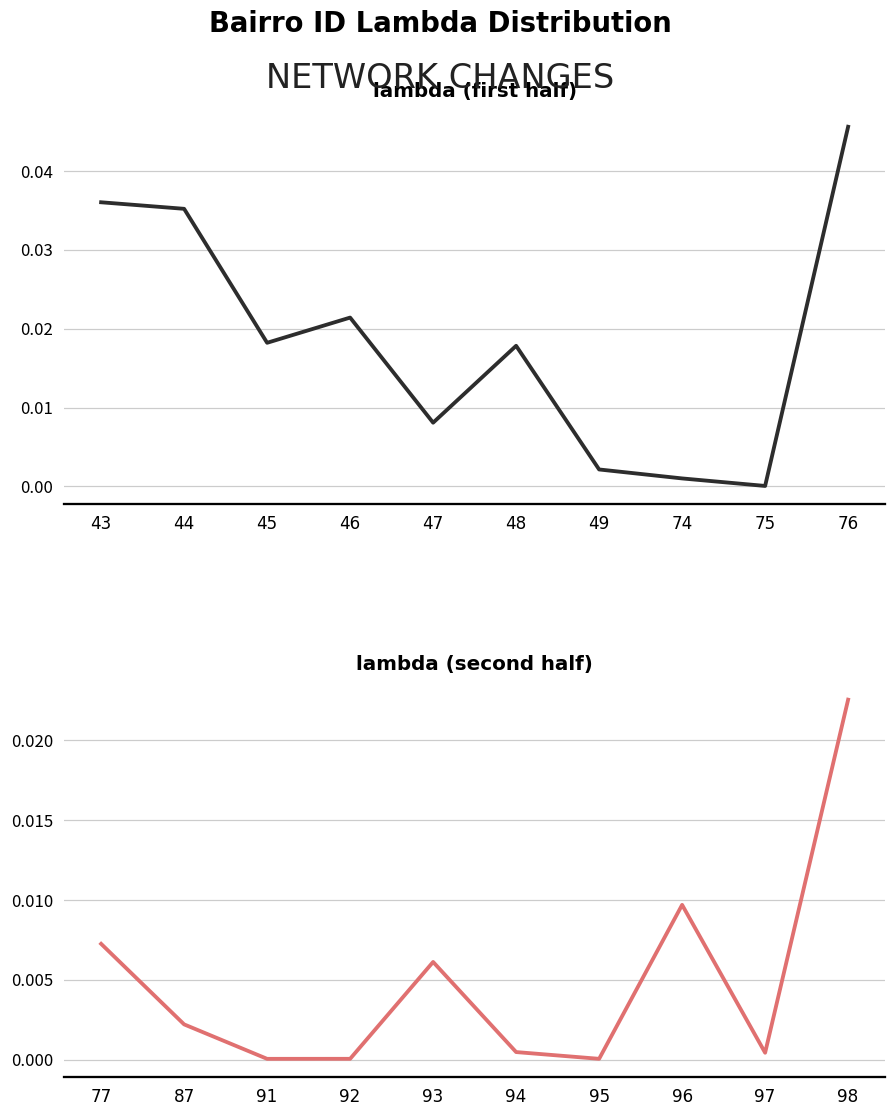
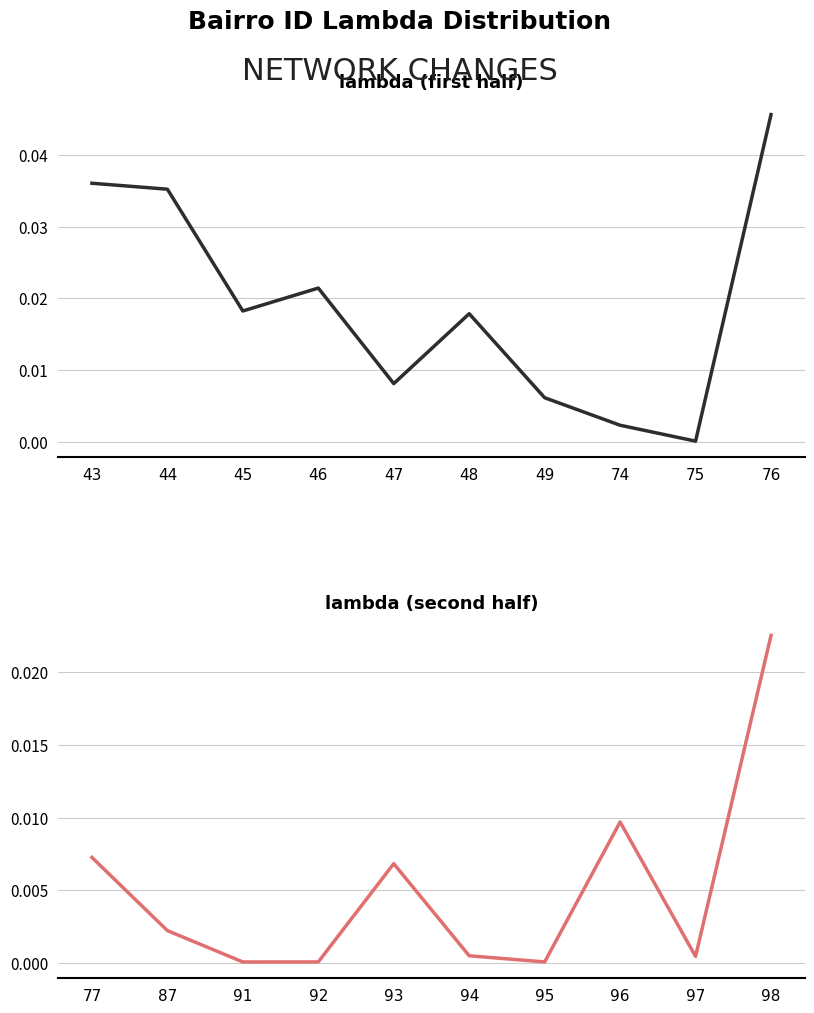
  {
    "lambda (first half)": {
      "43": 0.036,
      "44": 0.035,
      "45": 0.018,
      "46": 0.021,
      "47": 0.008,
      "48": 0.018,
-     "49": 0.002,
-     "74": 0.001,
+     "49": 0.006,
+     "74": 0.002,
      "75": 0.000,
      "76": 0.046
    },
    "lambda (second half)": {
      "77": 0.0073,
      "87": 0.0022,
      "91": 0.0001,
      "92": 0.0001,
-     "93": 0.0061,
+     "93": 0.0068,
      "94": 0.0005,
      "95": 0.0001,
      "96": 0.0097,
      "97": 0.0004,
      "98": 0.0225
    }
  }
